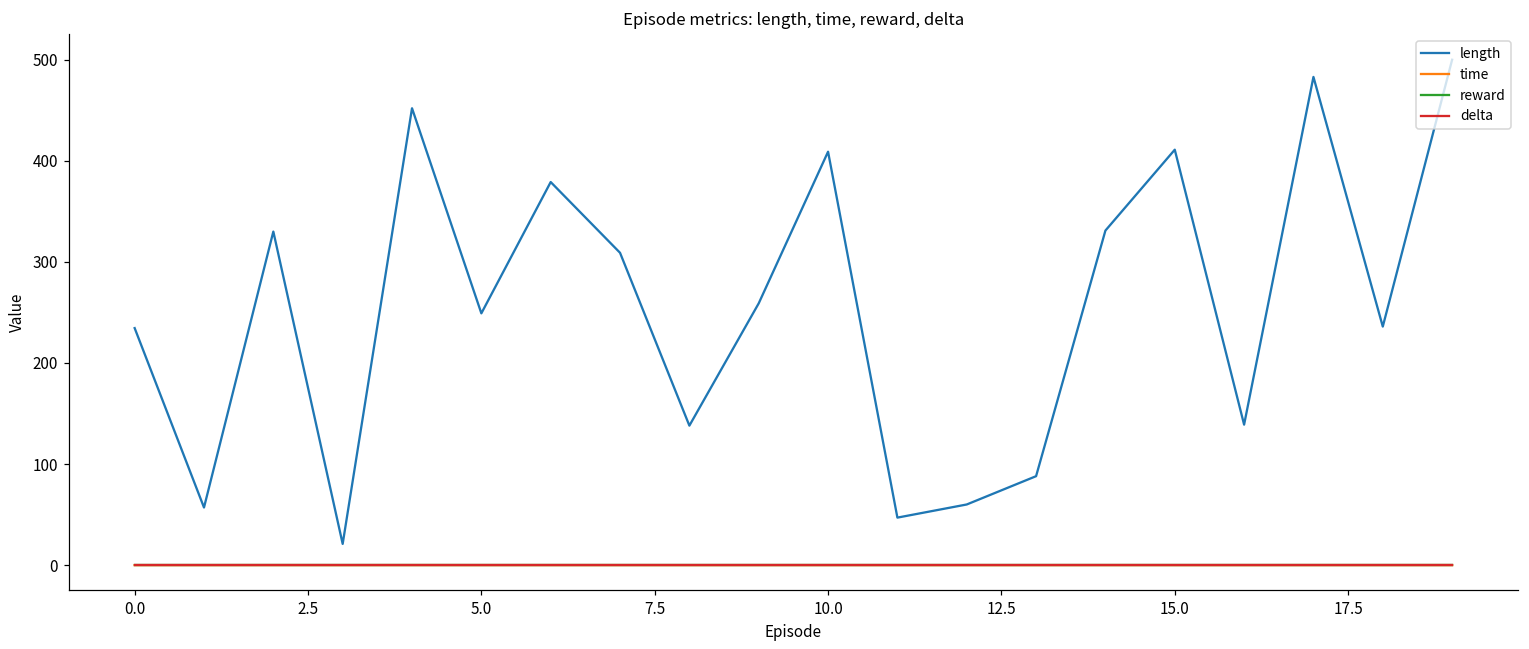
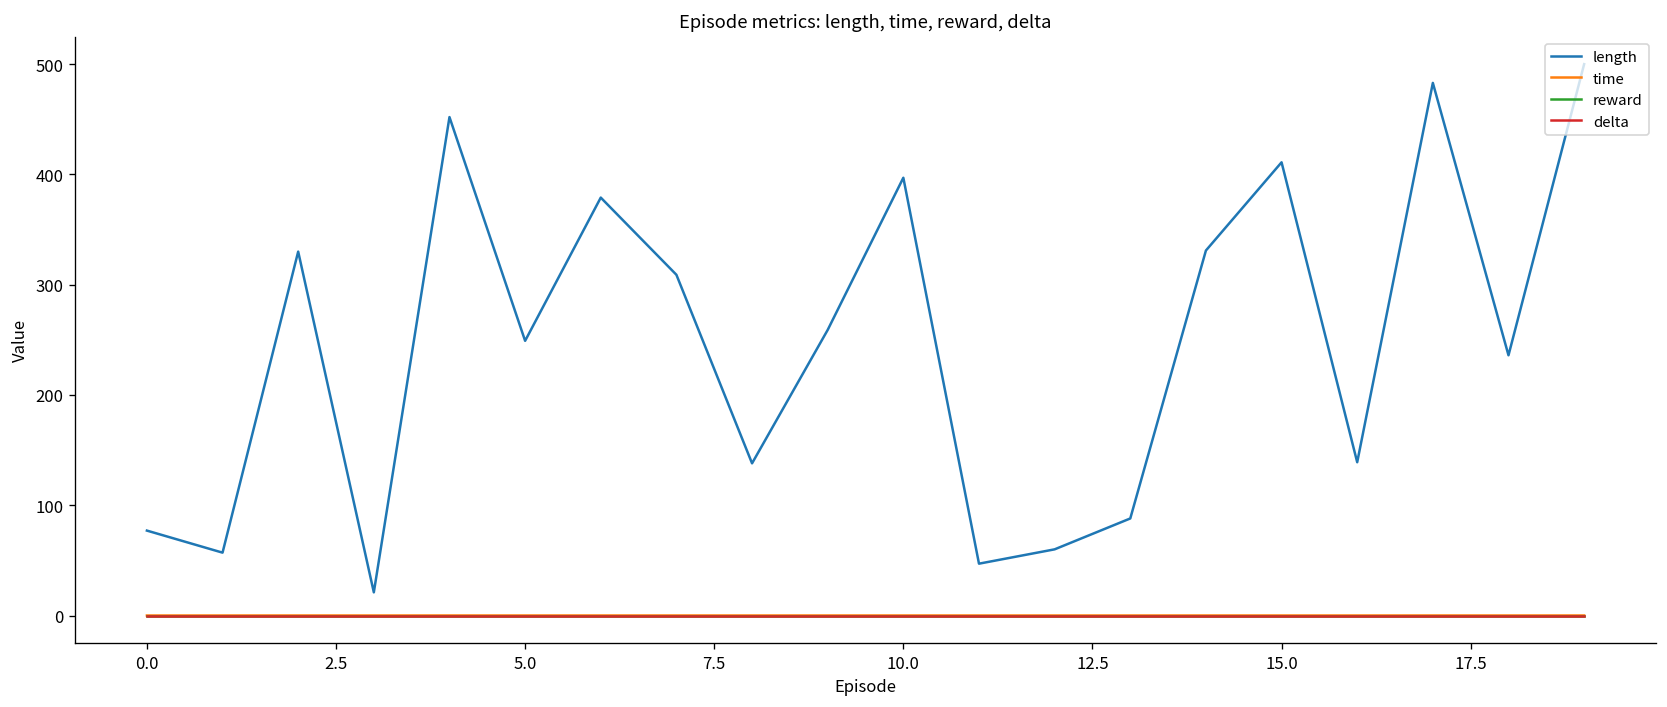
  {
    "length": {
-     "0.0": 230,
+     "0.0": 80,
      "5.0": 250,
-     "10.0": 410,
+     "10.0": 400,
      "15.0": 410
    },
    "delta": {
      "0.0": 0,
      "5.0": 0,
      "10.0": 0,
      "15.0": 0
    }
  }
